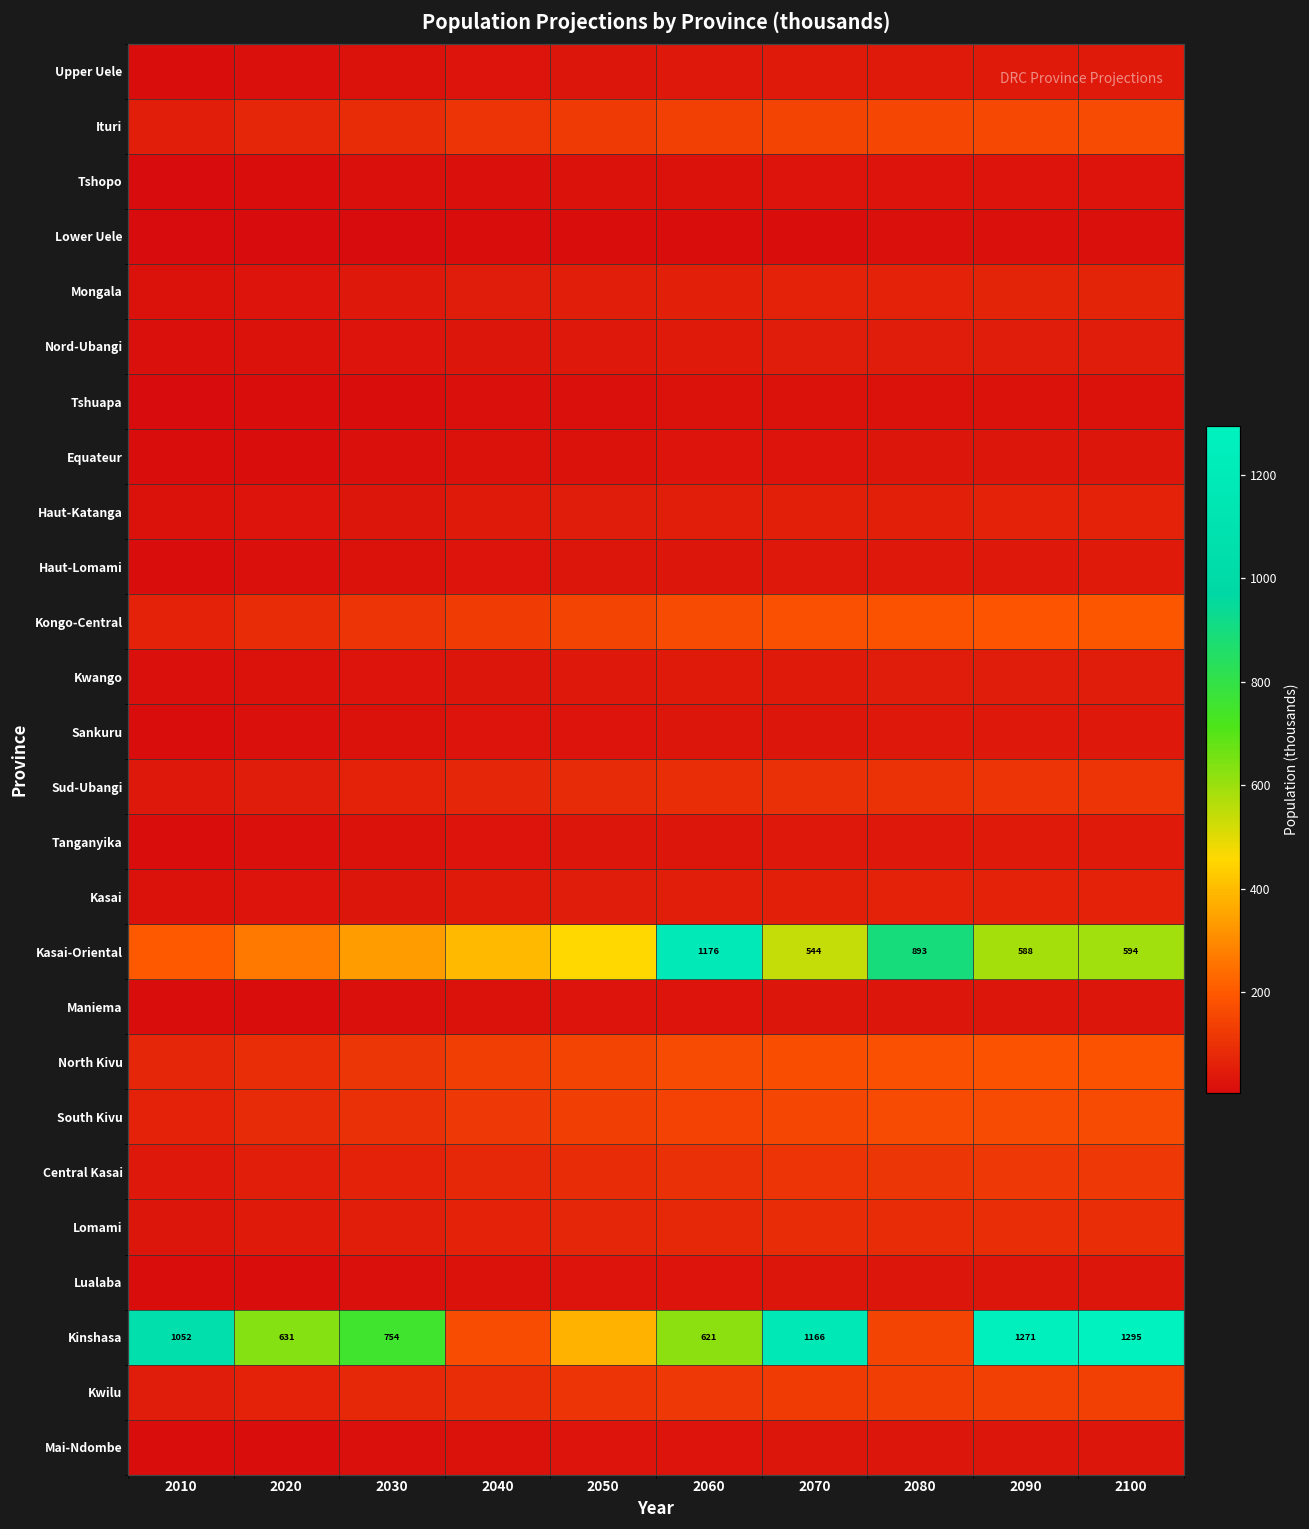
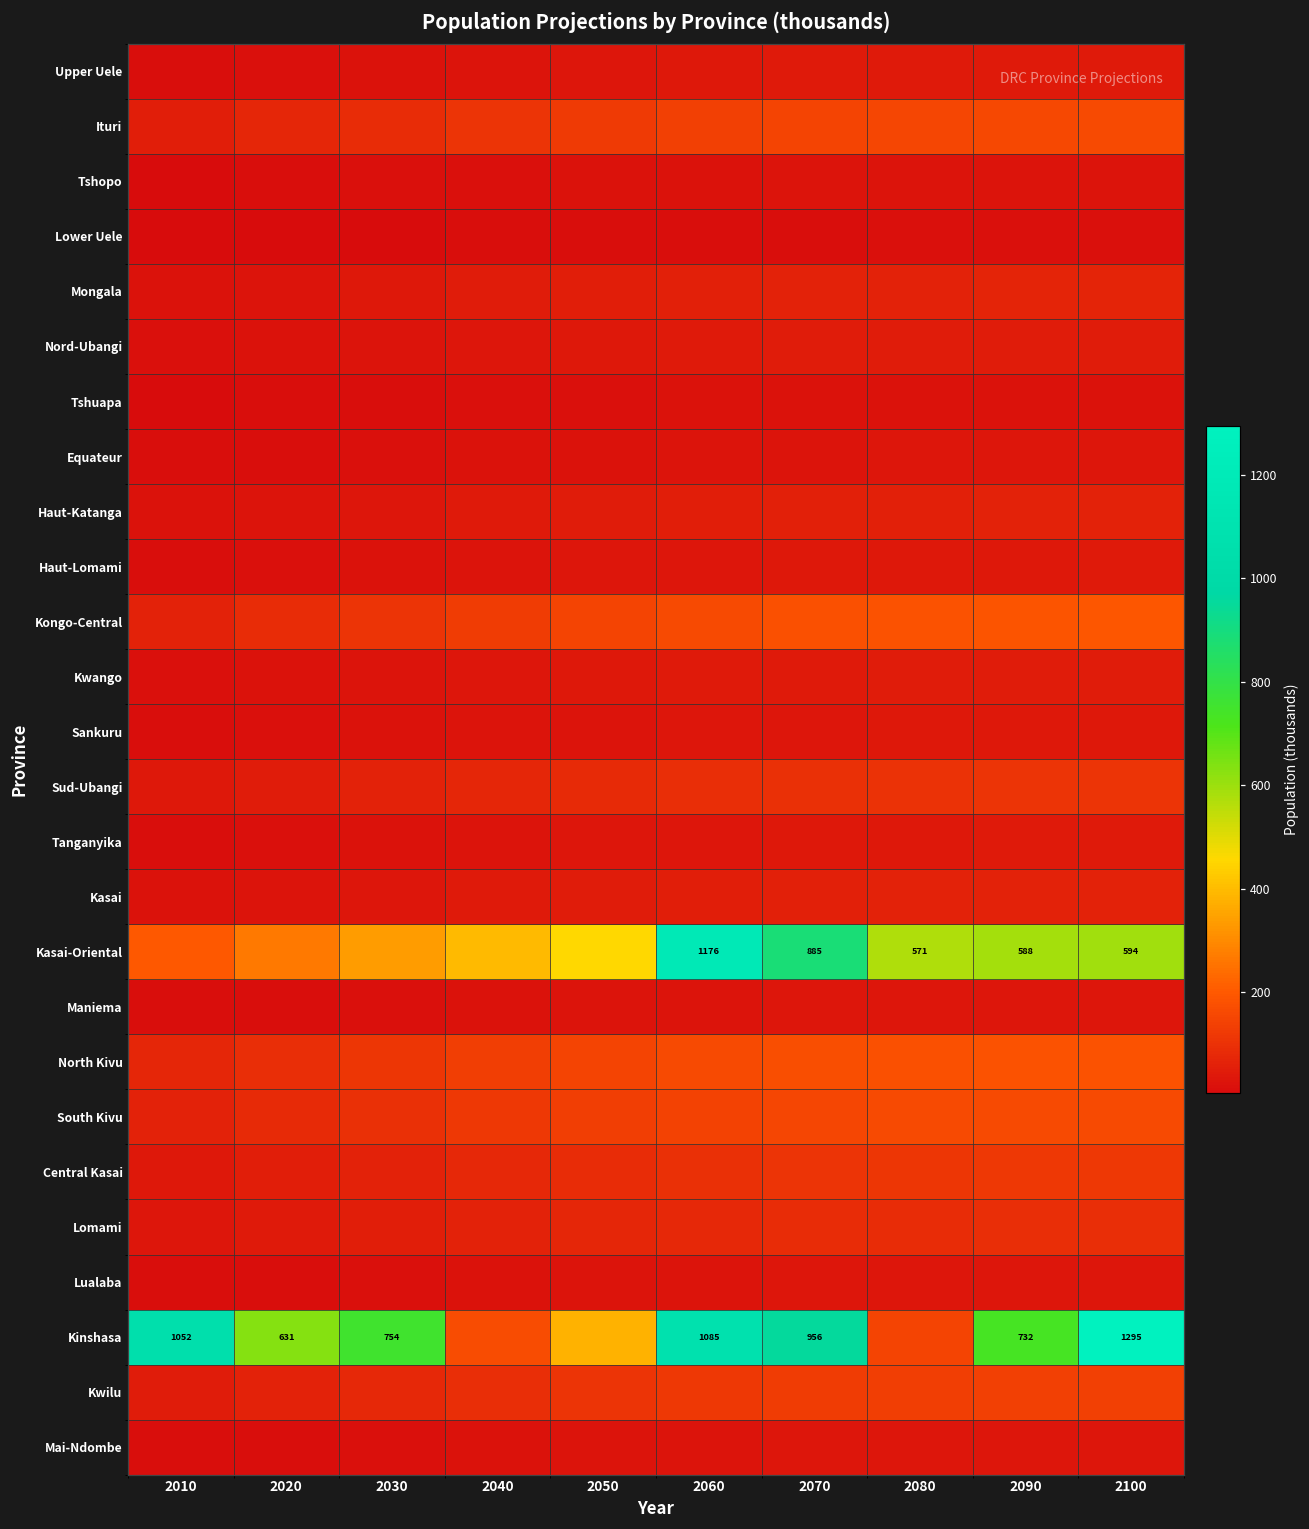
  {
    "Kasai-Oriental": {
      "2060": 1176,
-     "2070": 544,
-     "2080": 893,
+     "2070": 885,
+     "2080": 571,
      "2090": 588,
      "2100": 594
    },
    "Kinshasa": {
      "2010": 1052,
      "2020": 631,
      "2030": 754,
-     "2060": 621,
-     "2070": 1166,
-     "2090": 1271,
+     "2060": 1085,
+     "2070": 956,
+     "2090": 732,
      "2100": 1295
    }
  }
